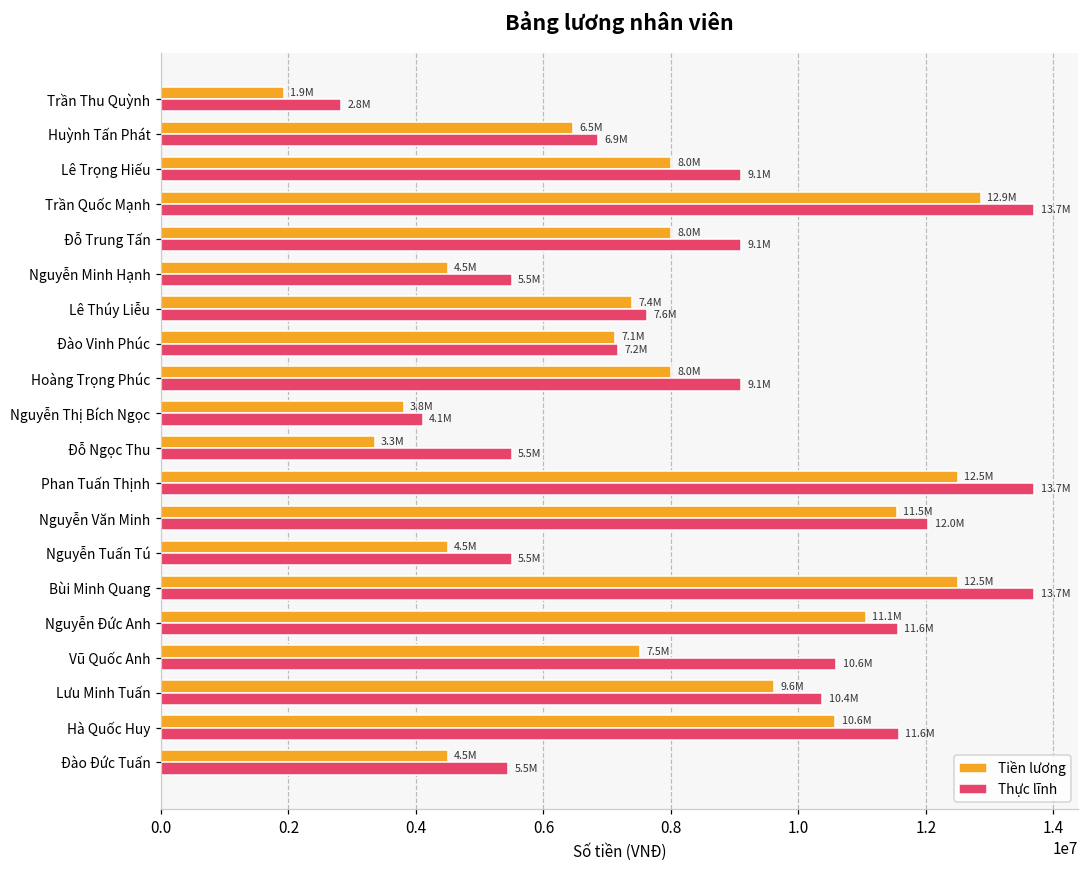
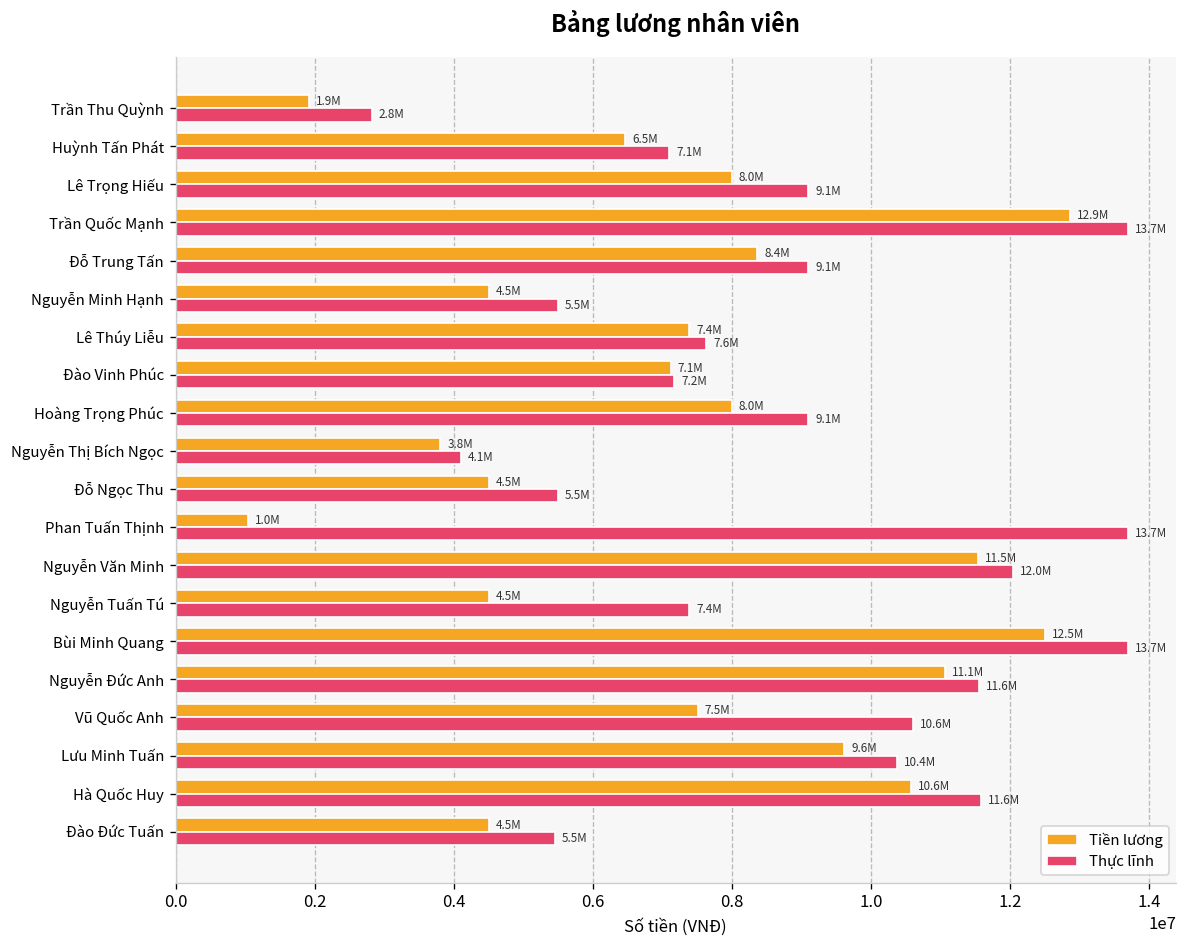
  {
    "Tiền lương": {
      "Trần Thu Quỳnh": "1.9M",
      "Huỳnh Tấn Phát": "6.5M",
      "Lê Trọng Hiếu": "8.0M",
      "Trần Quốc Mạnh": "12.9M",
-     "Đỗ Trung Tấn": "8.0M",
+     "Đỗ Trung Tấn": "8.4M",
      "Nguyễn Minh Hạnh": "4.5M",
      "Lê Thúy Liễu": "7.4M",
      "Đào Vinh Phúc": "7.1M",
      "Hoàng Trọng Phúc": "8.0M",
      "Nguyễn Thị Bích Ngọc": "3.8M",
-     "Đỗ Ngọc Thu": "3.3M",
-     "Phan Tuấn Thịnh": "12.5M",
+     "Đỗ Ngọc Thu": "4.5M",
+     "Phan Tuấn Thịnh": "1.0M",
      "Nguyễn Văn Minh": "11.5M",
      "Nguyễn Tuấn Tú": "4.5M",
      "Bùi Minh Quang": "12.5M",
      "Nguyễn Đức Anh": "11.1M",
      "Vũ Quốc Anh": "7.5M",
      "Lưu Minh Tuấn": "9.6M",
      "Hà Quốc Huy": "10.6M",
      "Đào Đức Tuấn": "4.5M"
    },
    "Thực lĩnh": {
      "Trần Thu Quỳnh": "2.8M",
-     "Huỳnh Tấn Phát": "6.9M",
+     "Huỳnh Tấn Phát": "7.1M",
      "Lê Trọng Hiếu": "9.1M",
      "Trần Quốc Mạnh": "13.7M",
      "Đỗ Trung Tấn": "9.1M",
      "Nguyễn Minh Hạnh": "5.5M",
      "Lê Thúy Liễu": "7.6M",
      "Đào Vinh Phúc": "7.2M",
      "Hoàng Trọng Phúc": "9.1M",
      "Nguyễn Thị Bích Ngọc": "4.1M",
      "Đỗ Ngọc Thu": "5.5M",
      "Phan Tuấn Thịnh": "13.7M",
      "Nguyễn Văn Minh": "12.0M",
-     "Nguyễn Tuấn Tú": "5.5M",
+     "Nguyễn Tuấn Tú": "7.4M",
      "Bùi Minh Quang": "13.7M",
      "Nguyễn Đức Anh": "11.6M",
      "Vũ Quốc Anh": "10.6M",
      "Lưu Minh Tuấn": "10.4M",
      "Hà Quốc Huy": "11.6M",
      "Đào Đức Tuấn": "5.5M"
    }
  }
